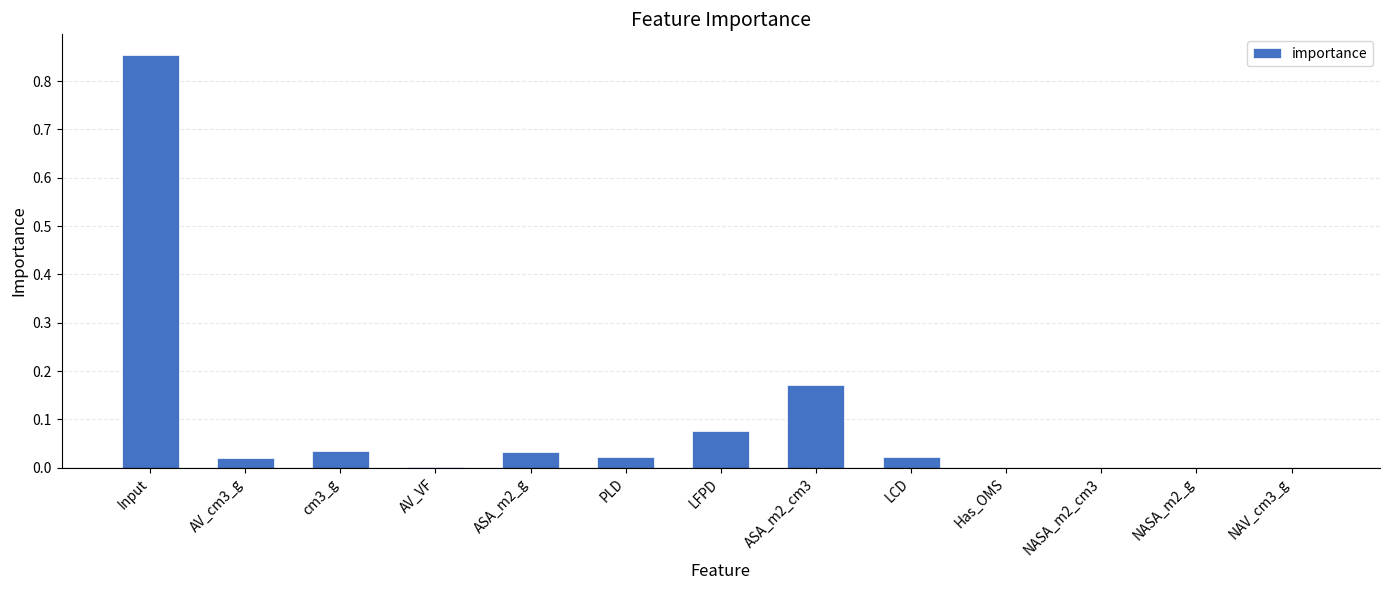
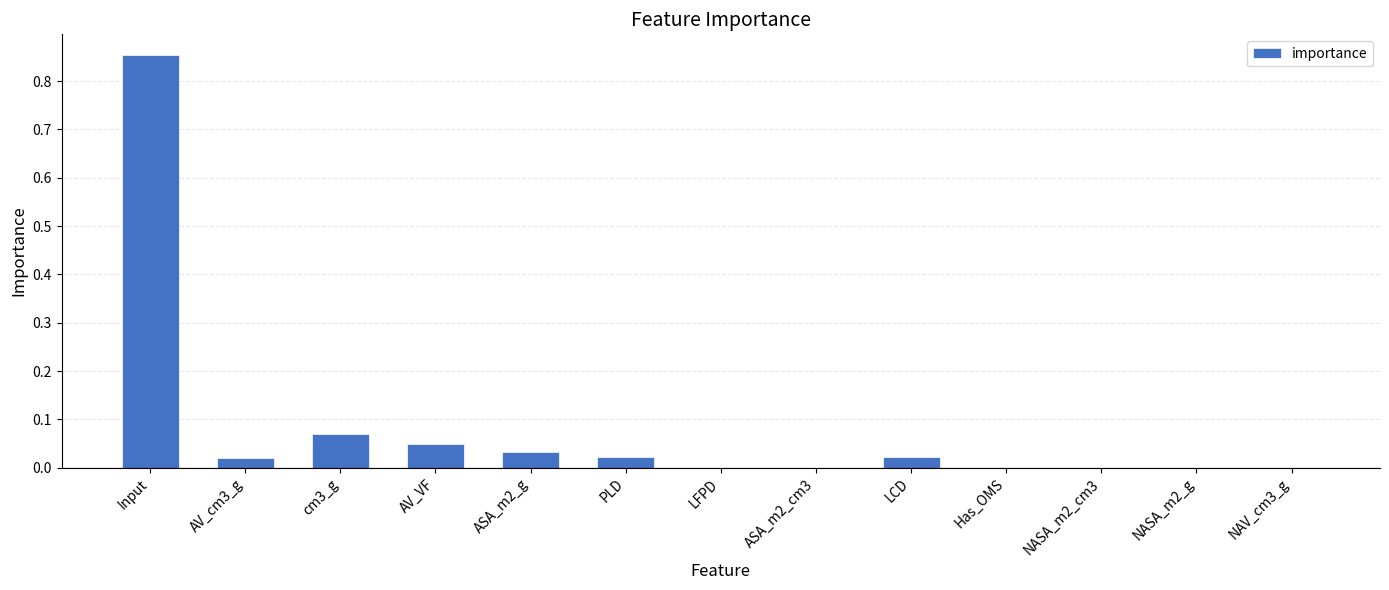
  {
    "Input": 0.85,
    "AV_cm3_g": 0.02,
-   "cm3_g": 0.03,
-   "AV_VF": 0.00,
+   "cm3_g": 0.07,
+   "AV_VF": 0.05,
    "ASA_m2_g": 0.03,
    "PLD": 0.02,
-   "LFPD": 0.08,
-   "ASA_m2_cm3": 0.17,
+   "LFPD": 0.00,
+   "ASA_m2_cm3": 0.00,
    "LCD": 0.02
  }
